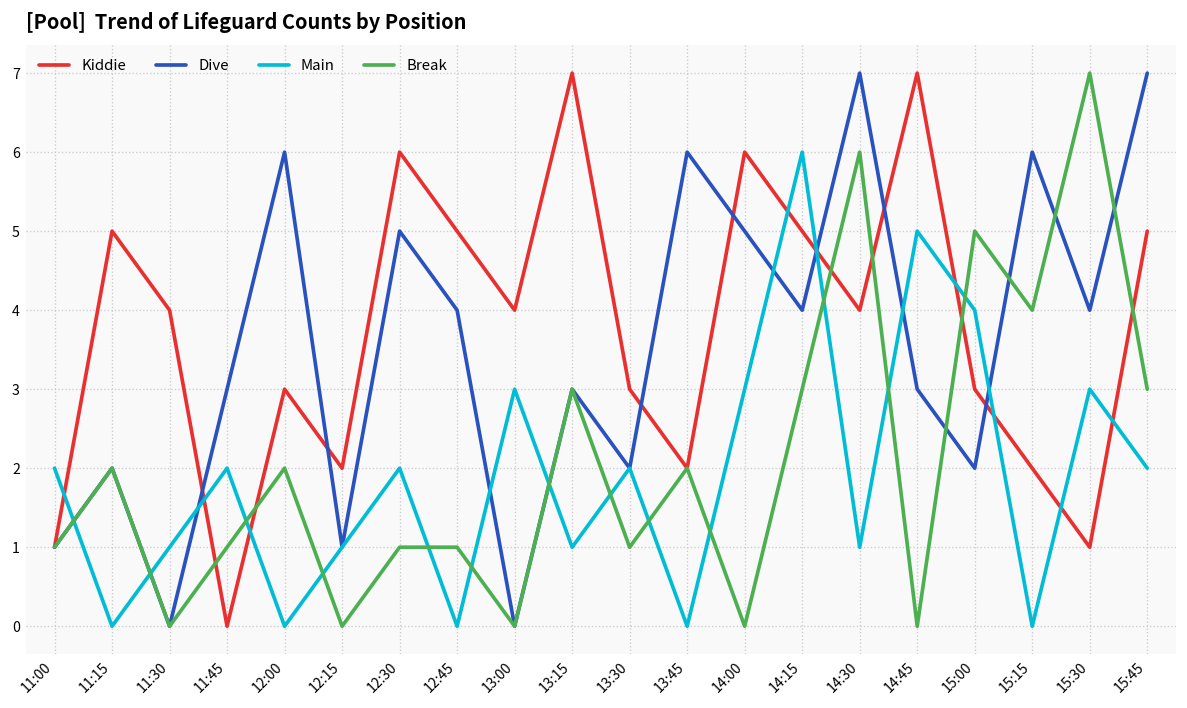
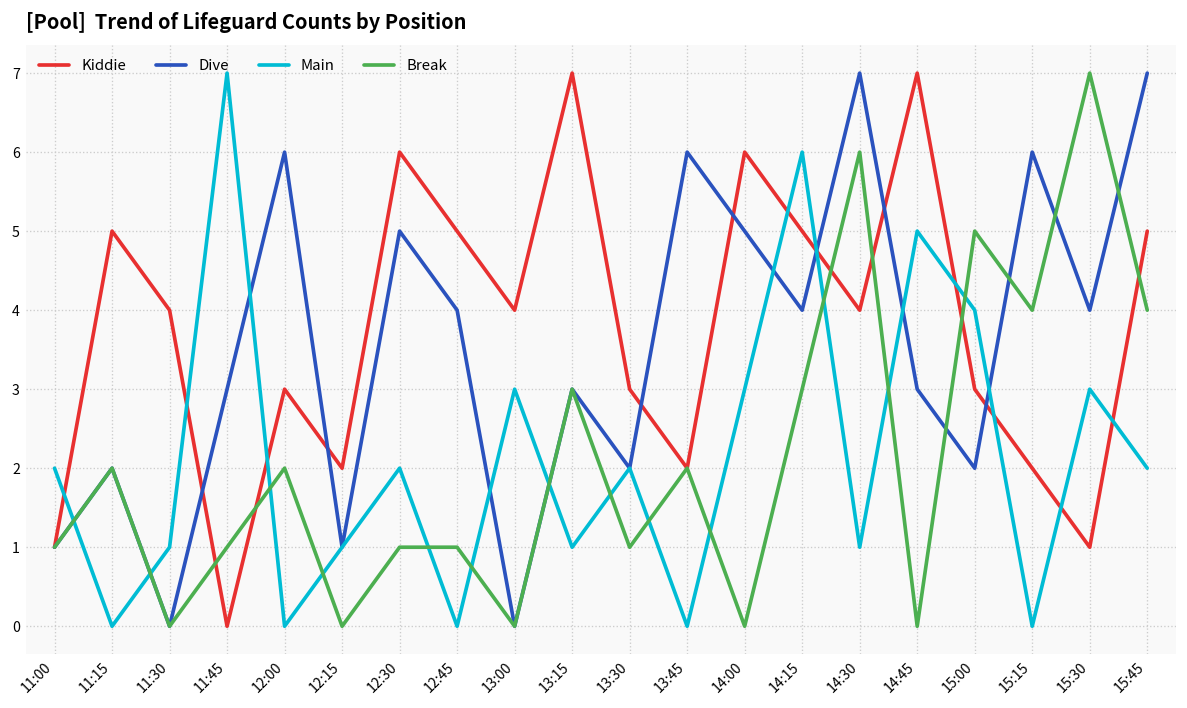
  {
    "Kiddie": {
      "11:15": 5,
      "11:30": 4,
      "11:45": 0,
      "12:00": 3,
      "12:15": 2,
      "12:30": 6,
      "12:45": 5,
      "13:00": 4,
      "13:15": 7,
      "13:30": 3,
      "14:00": 6,
      "14:15": 5,
      "14:30": 4,
      "14:45": 7,
      "15:00": 3,
      "15:15": 2,
      "15:30": 1,
      "15:45": 5
    },
    "Dive": {
      "11:45": 3,
      "12:00": 6,
      "12:30": 5,
      "12:45": 4,
      "13:45": 6,
      "14:00": 5,
      "14:15": 4,
      "14:30": 7,
      "14:45": 3,
      "15:00": 2,
      "15:15": 6,
      "15:30": 4,
      "15:45": 7
    },
    "Main": {
      "11:00": 2,
      "11:15": 0,
      "11:30": 1,
-     "11:45": 2,
+     "11:45": 7,
      "12:00": 0,
      "12:30": 2,
      "12:45": 0,
      "13:00": 3,
      "13:15": 1,
      "13:45": 0,
      "14:00": 3,
      "14:15": 6,
      "14:30": 1,
      "14:45": 5,
      "15:00": 4,
      "15:15": 0,
      "15:30": 3,
      "15:45": 2
    },
    "Break": {
      "11:45": 1,
      "12:00": 2,
      "12:15": 0,
      "12:30": 1,
      "12:45": 1,
      "13:30": 1,
      "14:00": 0,
      "14:15": 3,
      "14:30": 6,
      "14:45": 0,
      "15:00": 5,
      "15:15": 4,
      "15:30": 7,
-     "15:45": 3
+     "15:45": 4
    }
  }
